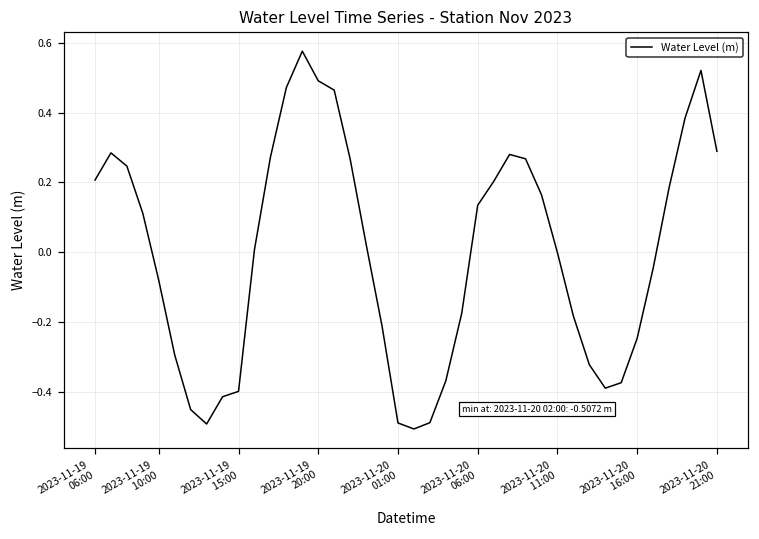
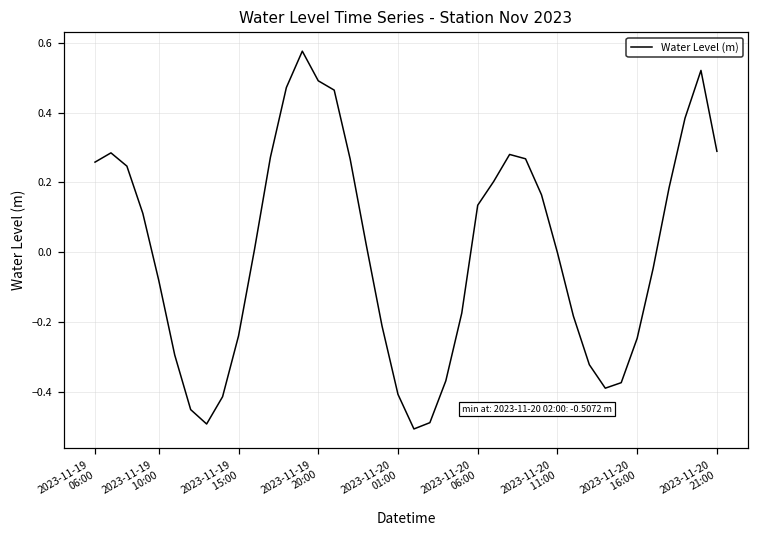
  {
-   "2023-11-19 06:00": 0.21,
+   "2023-11-19 06:00": 0.26,
    "2023-11-19 10:00": -0.08,
-   "2023-11-19 15:00": -0.40,
+   "2023-11-19 15:00": -0.24,
    "2023-11-19 20:00": 0.49,
-   "2023-11-20 01:00": -0.49,
+   "2023-11-20 01:00": -0.41,
    "2023-11-20 06:00": 0.13,
    "2023-11-20 11:00": 0.00,
    "2023-11-20 16:00": -0.25,
    "2023-11-20 21:00": 0.29
  }
